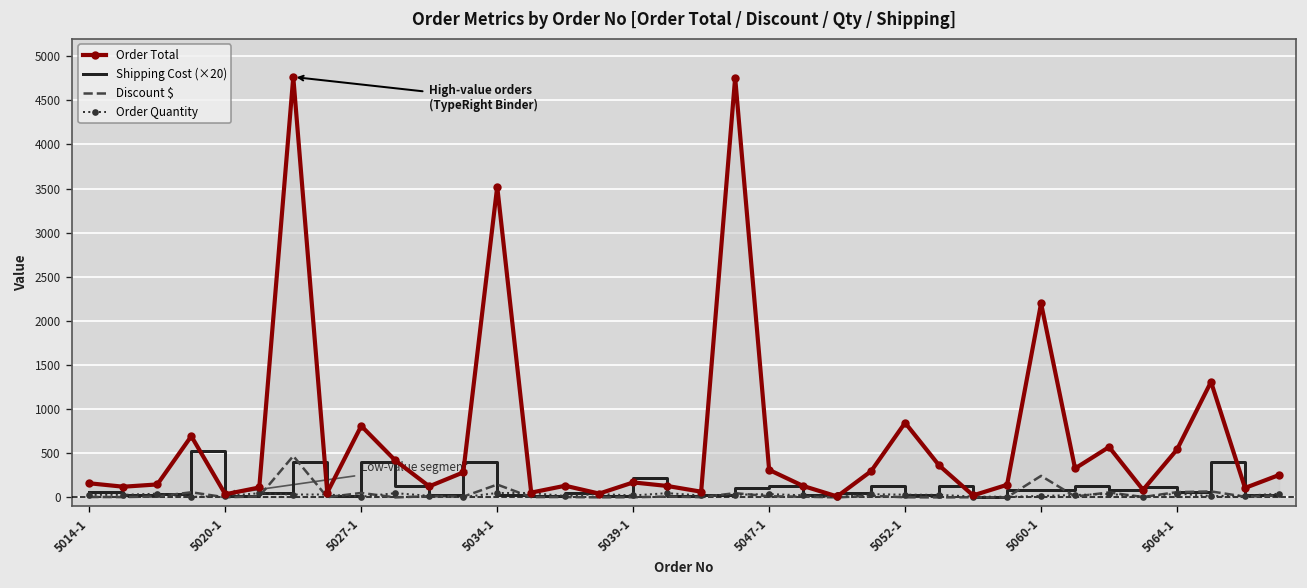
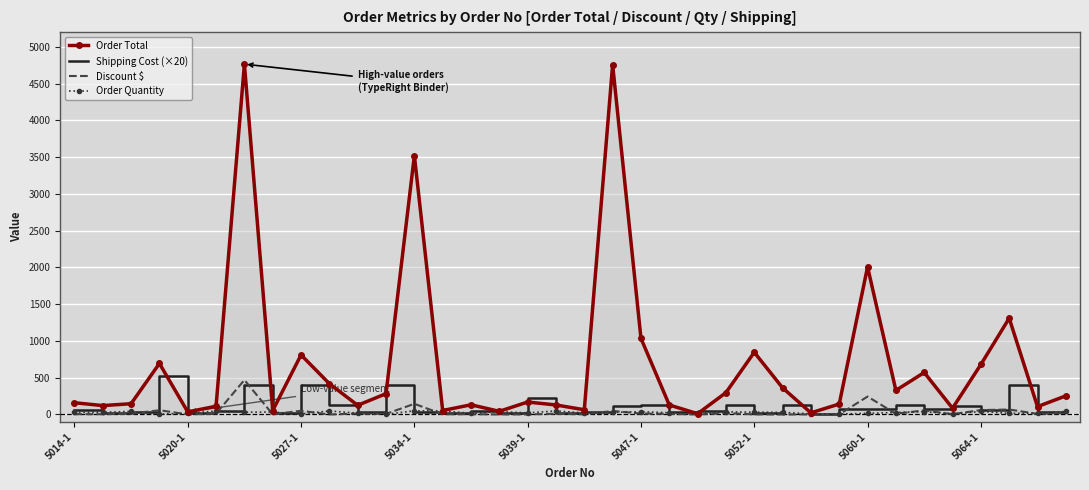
  {
    "Order Total": {
      "5014-1": 200,
      "5027-1": 800,
      "5034-1": 3500,
      "5039-1": 200,
-     "5047-1": 300,
+     "5047-1": 1000,
      "5052-1": 800,
-     "5060-1": 2200,
-     "5064-1": 500
+     "5060-1": 2000,
+     "5064-1": 700
    }
  }
